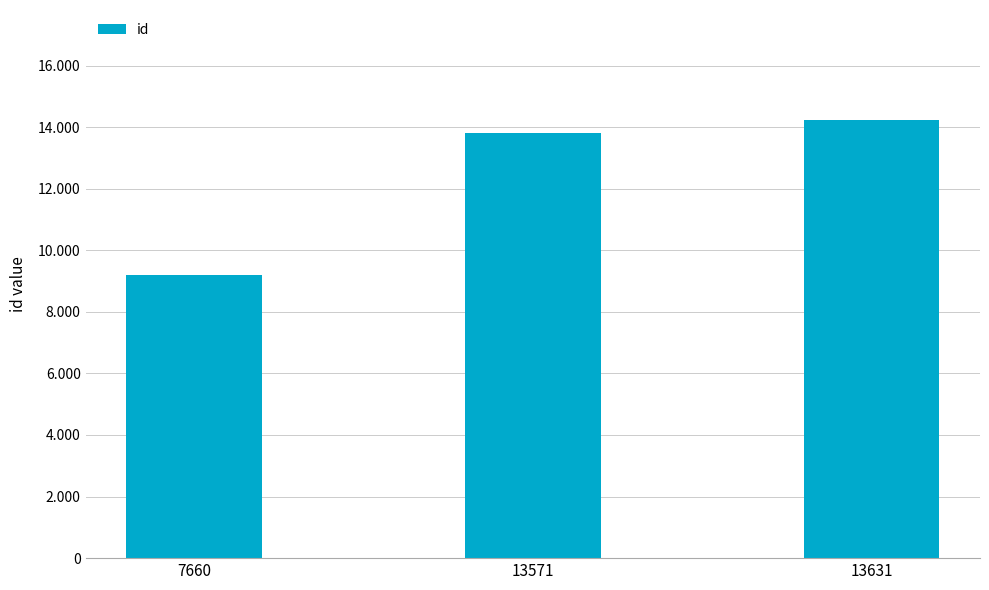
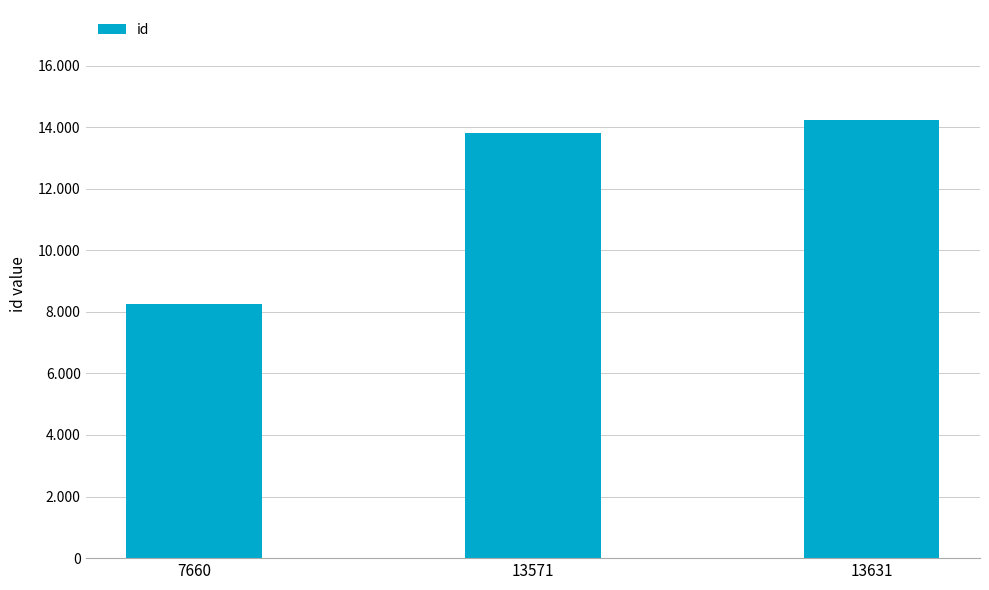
  {
-   "7660": 9.2,
+   "7660": 8.2,
    "13571": 13.8,
    "13631": 14.2
  }
